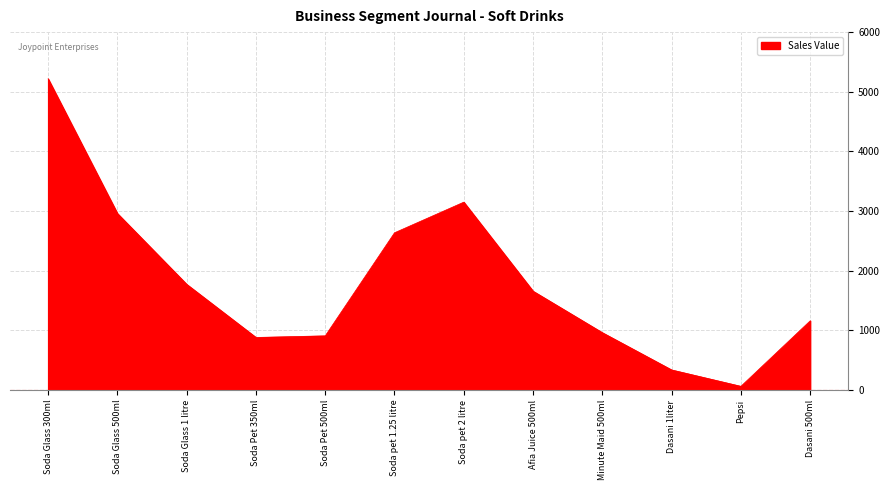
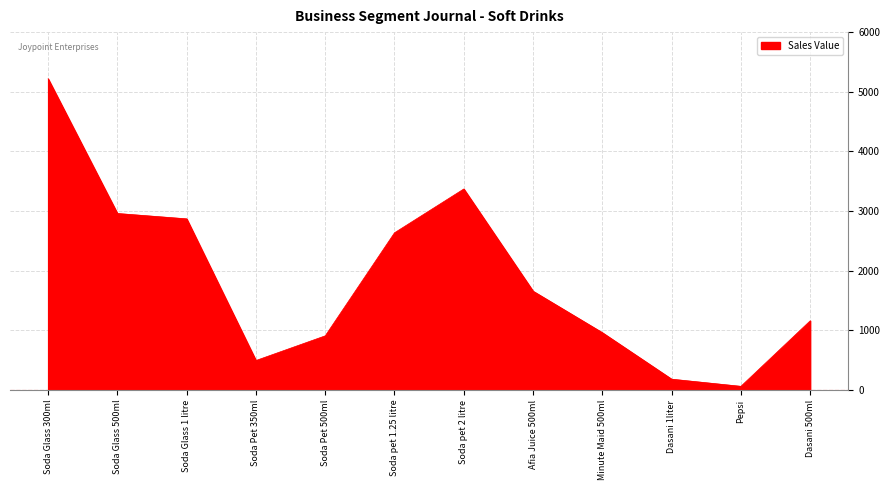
  {
    "Soda Glass 300ml": 5200,
    "Soda Glass 500ml": 3000,
-   "Soda Glass 1 litre": 1800,
-   "Soda Pet 350ml": 900,
+   "Soda Glass 1 litre": 2900,
+   "Soda Pet 350ml": 500,
    "Soda Pet 500ml": 900,
    "Soda pet 1.25 litre": 2600,
-   "Soda pet 2 litre": 3200,
+   "Soda pet 2 litre": 3400,
    "Afia Juice 500ml": 1700,
    "Minute Maid 500ml": 1000,
-   "Dasani 1liter": 300,
+   "Dasani 1liter": 200,
    "Pepsi": 100,
    "Dasani 500ml": 1200
  }
